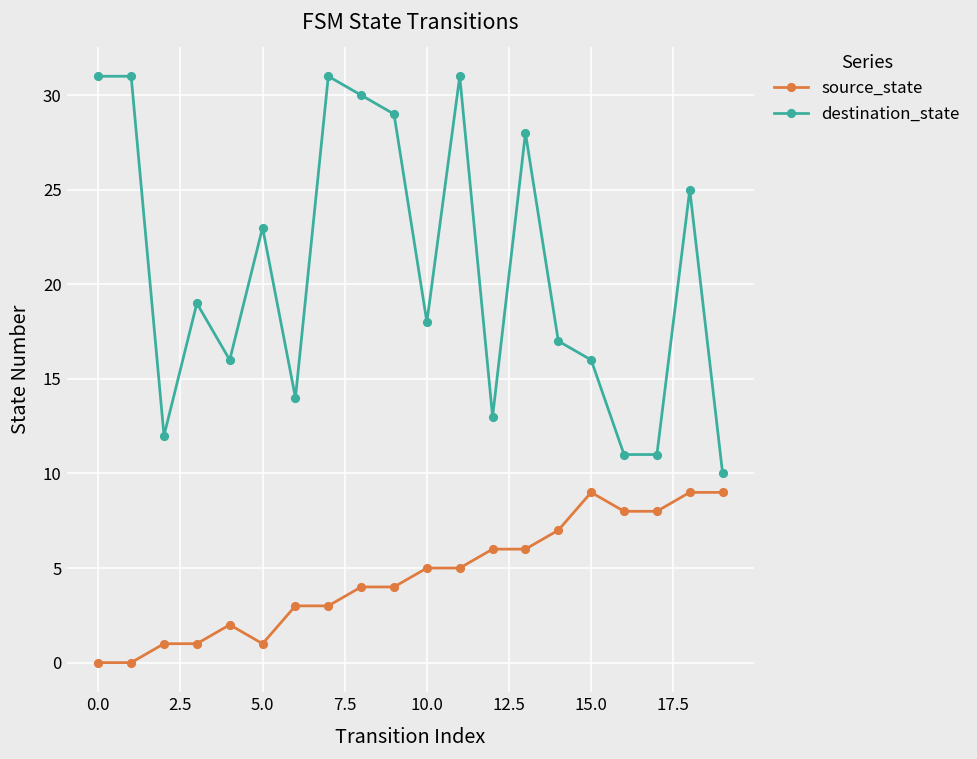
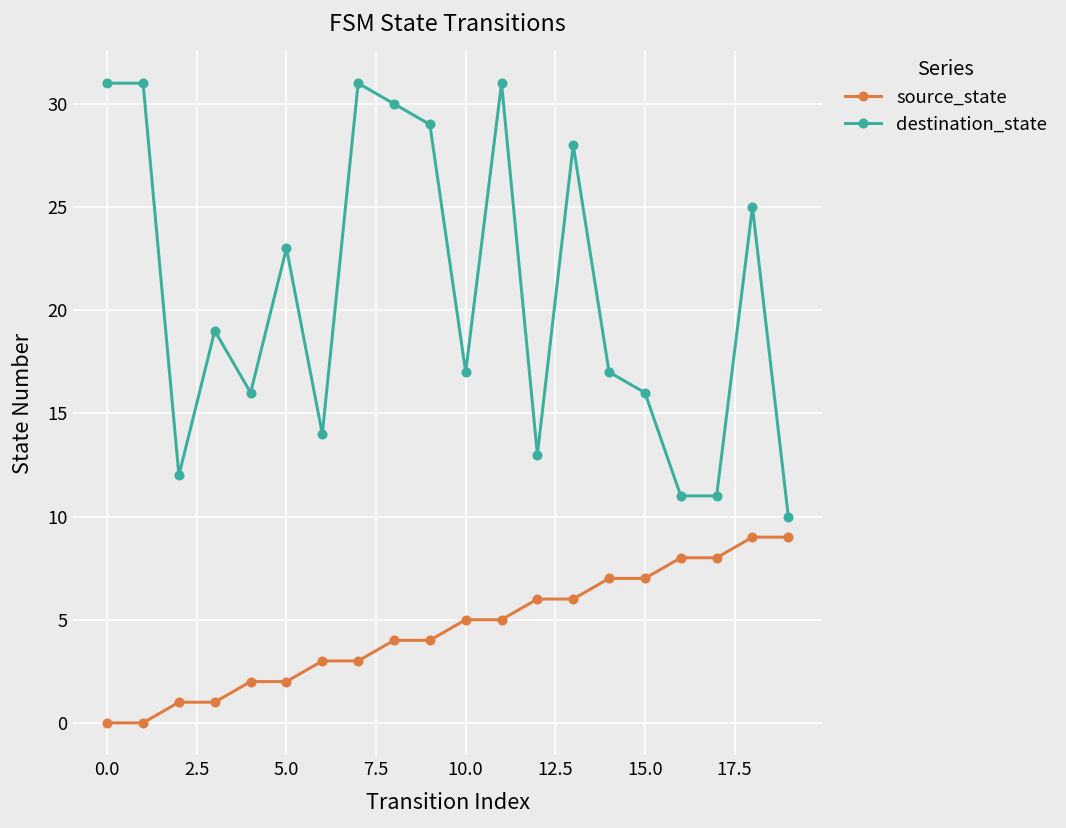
  {
    "source_state": {
      "0.0": 0,
-     "5.0": 1,
+     "5.0": 2,
      "10.0": 5,
-     "15.0": 9
+     "15.0": 7
    },
    "destination_state": {
      "0.0": 31,
      "5.0": 23,
-     "10.0": 18,
+     "10.0": 17,
      "15.0": 16
    }
  }
